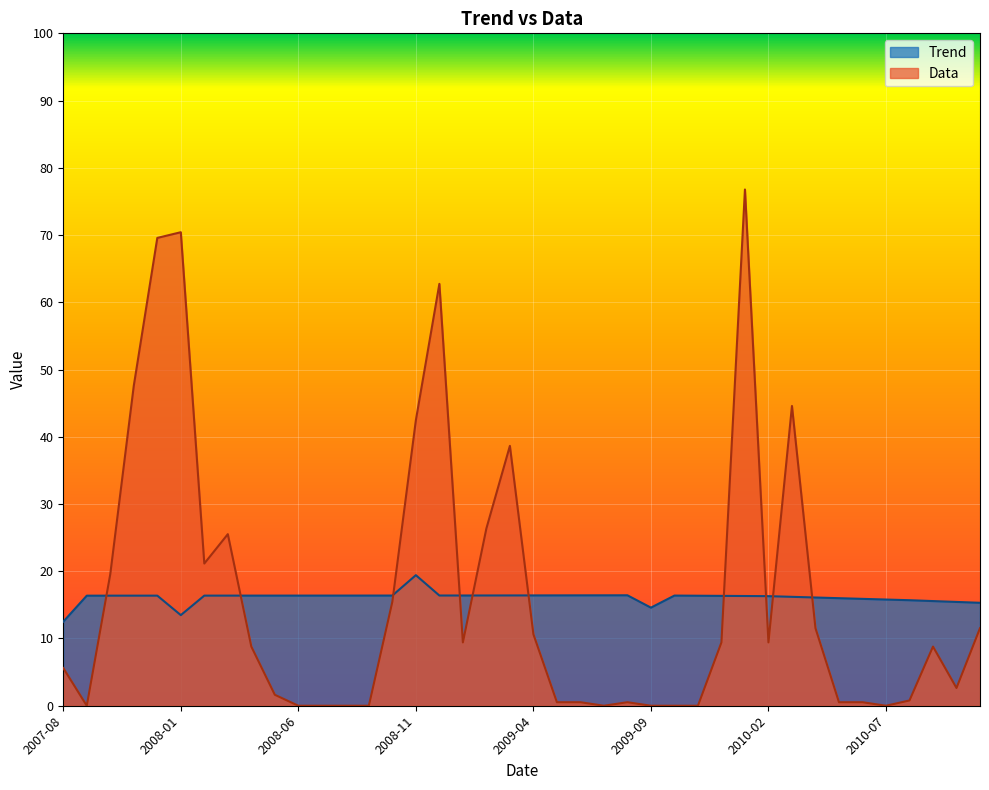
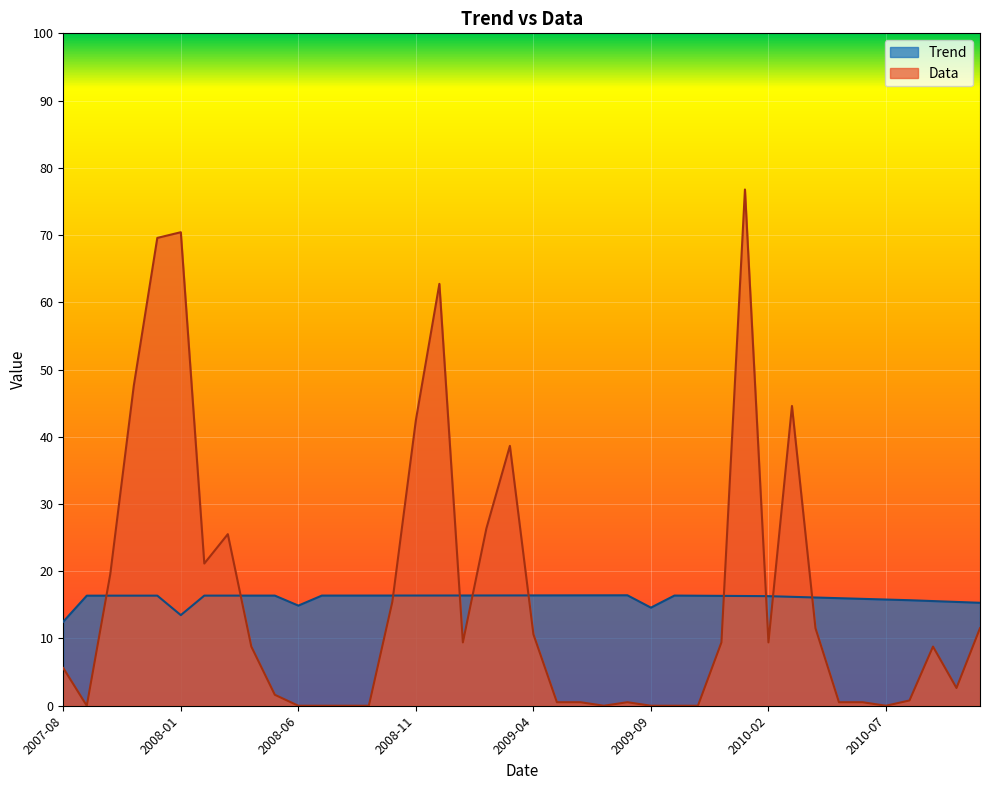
  {
    "Trend": {
      "2007-08": 12,
      "2008-01": 13,
-     "2008-06": 16,
-     "2008-11": 19,
+     "2008-06": 15,
+     "2008-11": 16,
      "2009-04": 16,
      "2009-09": 15,
      "2010-02": 16,
      "2010-07": 16
    },
    "Data": {
      "2007-08": 6,
      "2008-01": 70,
      "2008-06": 0,
      "2008-11": 42,
      "2009-04": 11,
      "2009-09": 0,
      "2010-02": 9,
      "2010-07": 0
    }
  }
